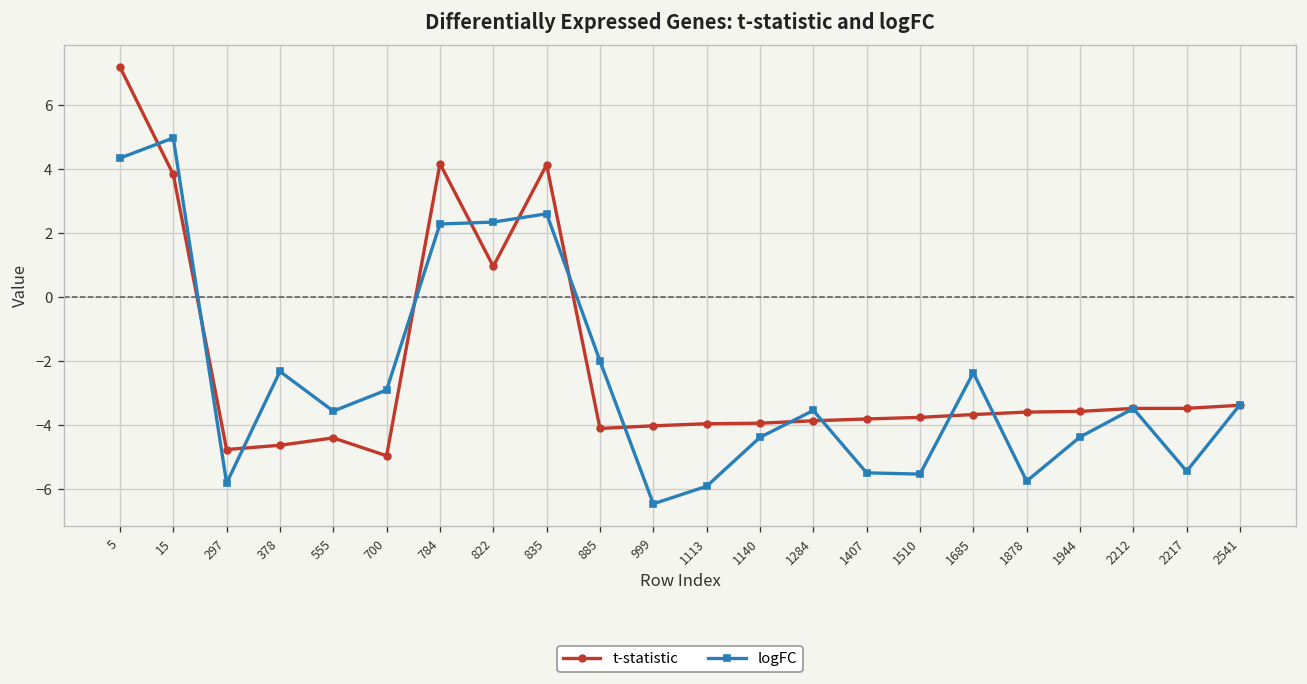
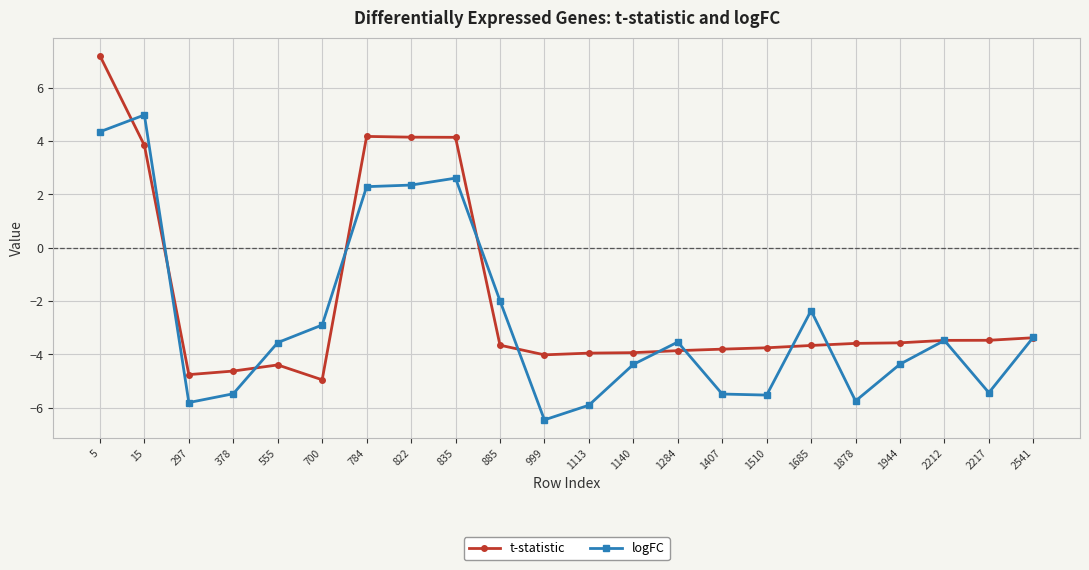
  {
    "t-statistic": {
      "5": 7.2,
      "15": 3.8,
      "297": -4.8,
      "378": -4.6,
      "555": -4.4,
      "700": -5.0,
      "784": 4.2,
-     "822": 1.0,
+     "822": 4.1,
      "835": 4.1,
-     "885": -4.1,
+     "885": -3.7,
      "999": -4.0,
      "1113": -4.0,
      "1140": -3.9,
      "1284": -3.9,
      "1407": -3.8,
      "1510": -3.8,
      "1685": -3.7,
      "1878": -3.6,
      "1944": -3.6,
      "2217": -3.5
    },
    "logFC": {
      "5": 4.4,
      "15": 5.0,
      "297": -5.8,
-     "378": -2.3,
+     "378": -5.5,
      "555": -3.6,
      "700": -2.9,
      "784": 2.3,
      "822": 2.4,
      "835": 2.6,
      "885": -2.0,
      "999": -6.5,
      "1113": -5.9,
      "1140": -4.4,
      "1284": -3.5,
      "1407": -5.5,
      "1510": -5.5,
      "1685": -2.4,
      "1878": -5.8,
      "1944": -4.4,
      "2217": -5.4
    }
  }
